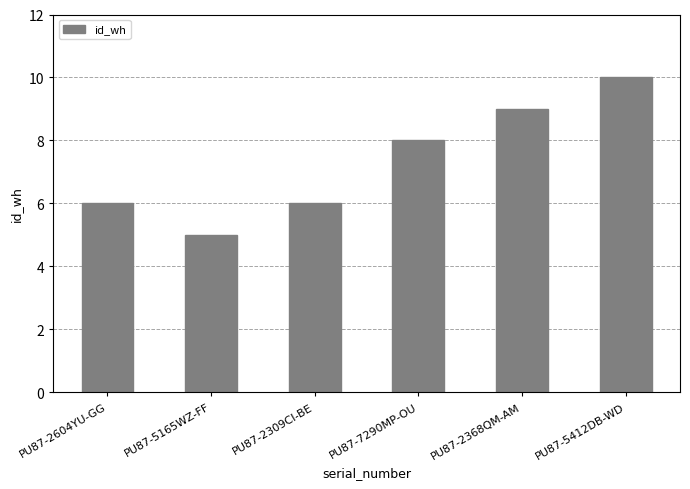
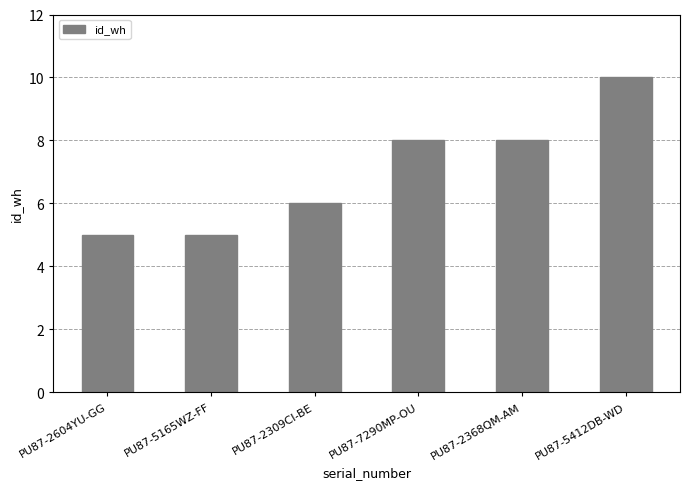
  {
-   "PU87-2604YU-GG": 6,
+   "PU87-2604YU-GG": 5,
    "PU87-5165WZ-FF": 5,
    "PU87-2309CI-BE": 6,
    "PU87-7290MP-OU": 8,
-   "PU87-2368QM-AM": 9,
+   "PU87-2368QM-AM": 8,
    "PU87-5412DB-WD": 10
  }
